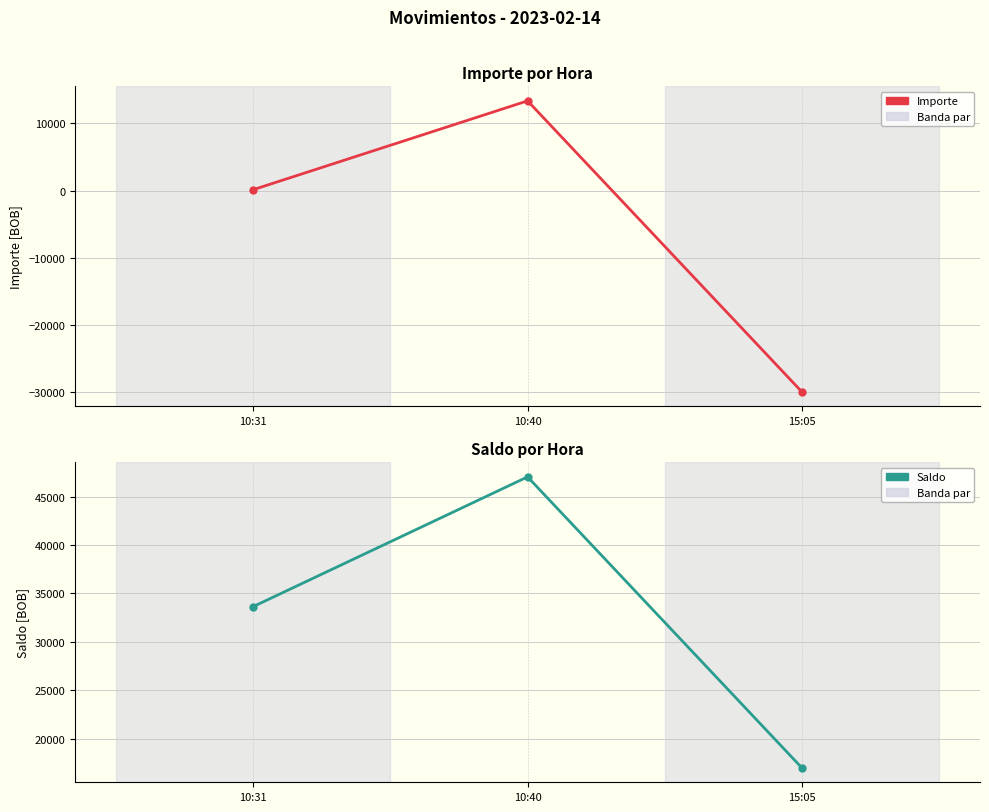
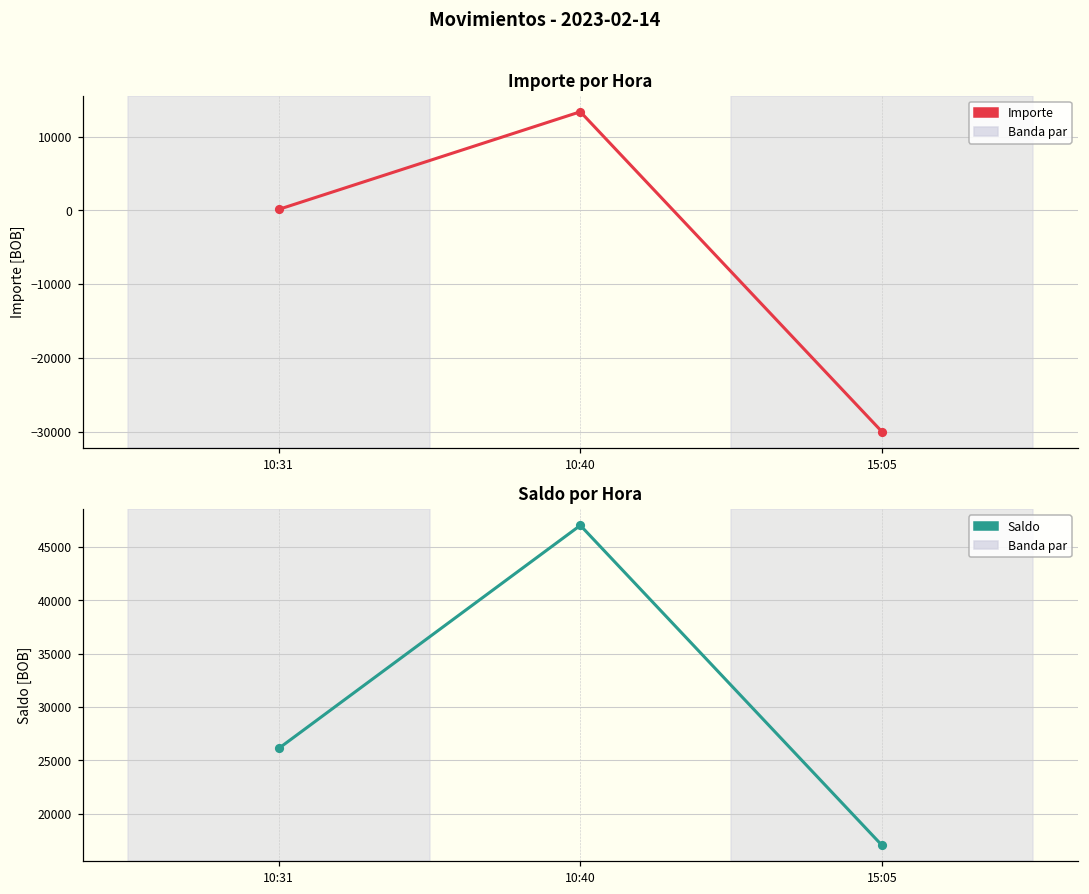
  {
    "Importe por Hora": {
      "10:31": 0,
      "10:40": 13000,
      "15:05": -30000
    },
    "Saldo por Hora": {
-     "10:31": 34000,
+     "10:31": 26000,
      "10:40": 47000,
      "15:05": 17000
    }
  }
